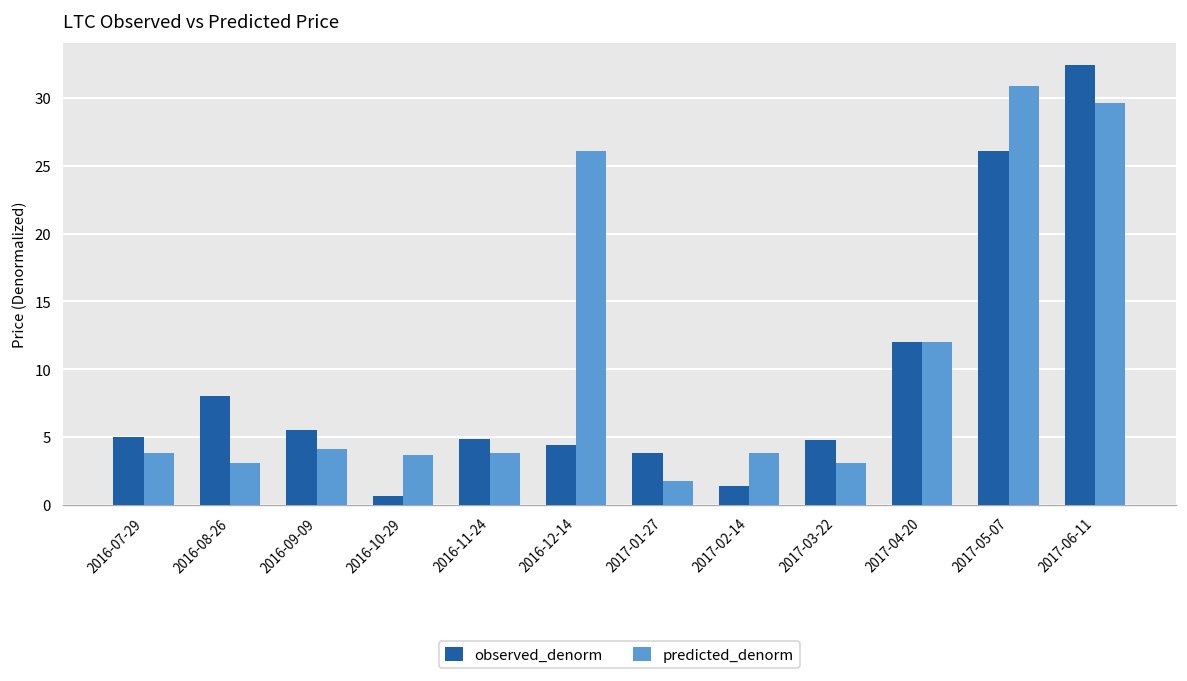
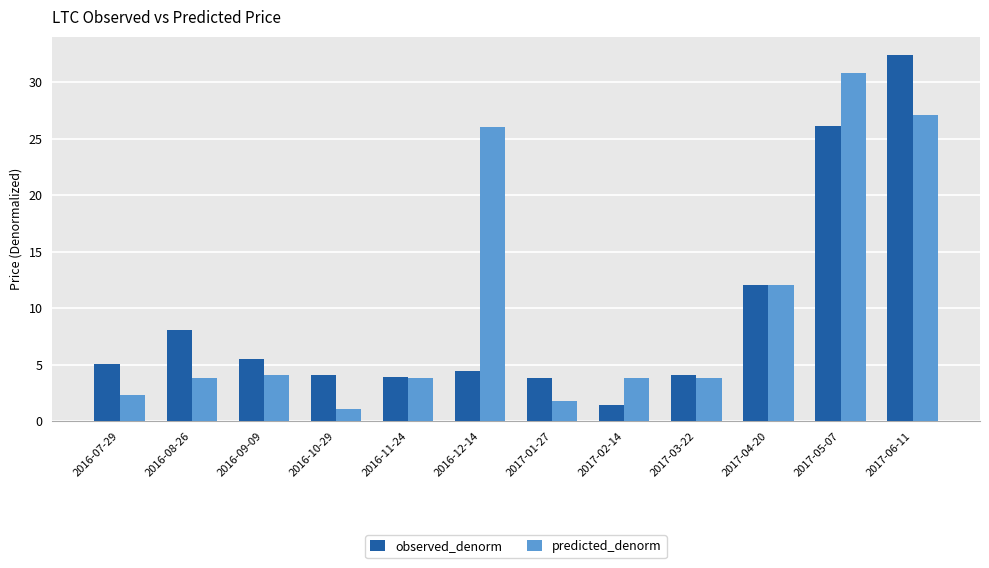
  {
    "observed_denorm": {
      "2016-07-29": 5.0,
      "2016-08-26": 8.0,
      "2016-09-09": 5.5,
-     "2016-10-29": 0.7,
-     "2016-11-24": 4.9,
+     "2016-10-29": 4.1,
+     "2016-11-24": 3.9,
      "2016-12-14": 4.4,
      "2017-01-27": 3.8,
      "2017-02-14": 1.4,
-     "2017-03-22": 4.8,
+     "2017-03-22": 4.0,
      "2017-04-20": 12.0,
      "2017-05-07": 26.1,
      "2017-06-11": 32.4
    },
    "predicted_denorm": {
-     "2016-07-29": 3.8,
-     "2016-08-26": 3.1,
+     "2016-07-29": 2.3,
+     "2016-08-26": 3.8,
      "2016-09-09": 4.1,
-     "2016-10-29": 3.7,
+     "2016-10-29": 1.1,
      "2016-11-24": 3.8,
      "2016-12-14": 26.1,
      "2017-01-27": 1.7,
      "2017-02-14": 3.8,
-     "2017-03-22": 3.1,
+     "2017-03-22": 3.8,
      "2017-04-20": 12.0,
      "2017-05-07": 30.9,
-     "2017-06-11": 29.6
+     "2017-06-11": 27.1
    }
  }
